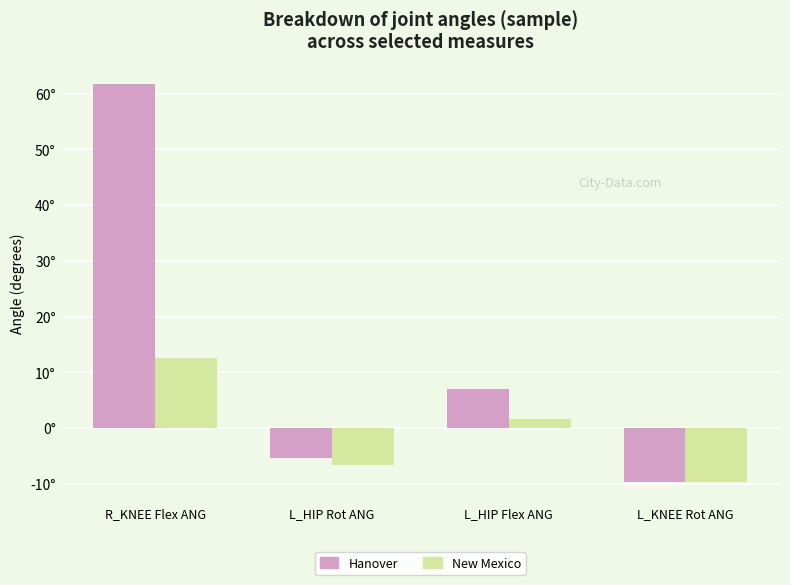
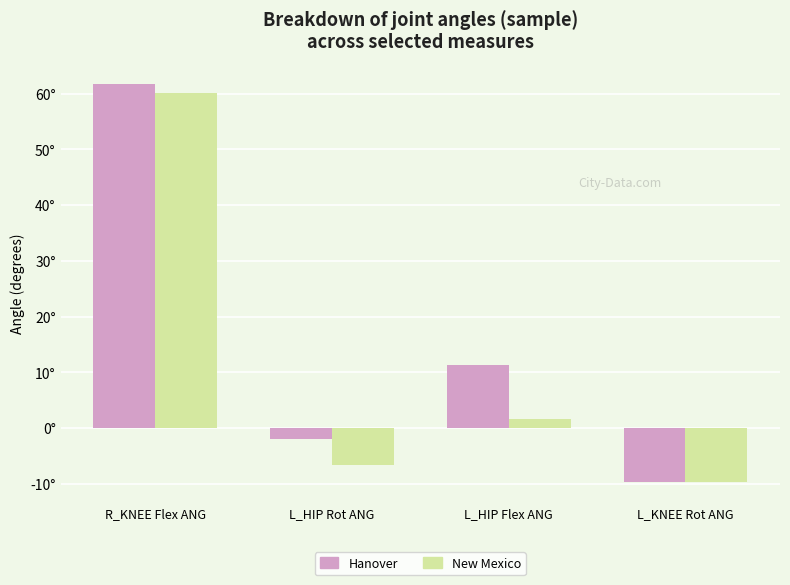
  {
    "Hanover": {
      "R_KNEE Flex ANG": "62°",
-     "L_HIP Rot ANG": "-5°",
-     "L_HIP Flex ANG": "7°",
+     "L_HIP Rot ANG": "-2°",
+     "L_HIP Flex ANG": "11°",
      "L_KNEE Rot ANG": "-10°"
    },
    "New Mexico": {
-     "R_KNEE Flex ANG": "13°",
+     "R_KNEE Flex ANG": "60°",
      "L_HIP Rot ANG": "-7°",
      "L_HIP Flex ANG": "2°",
      "L_KNEE Rot ANG": "-10°"
    }
  }
